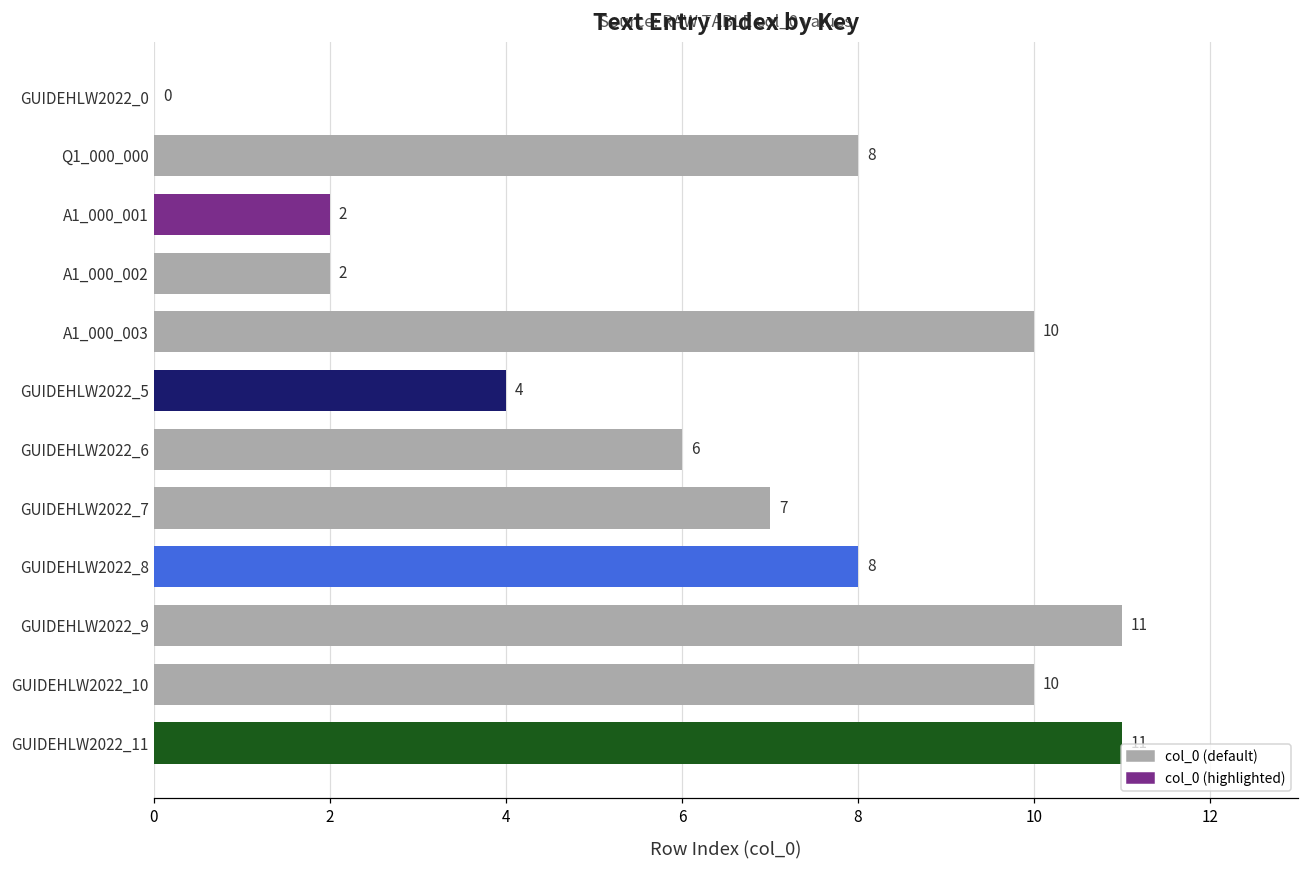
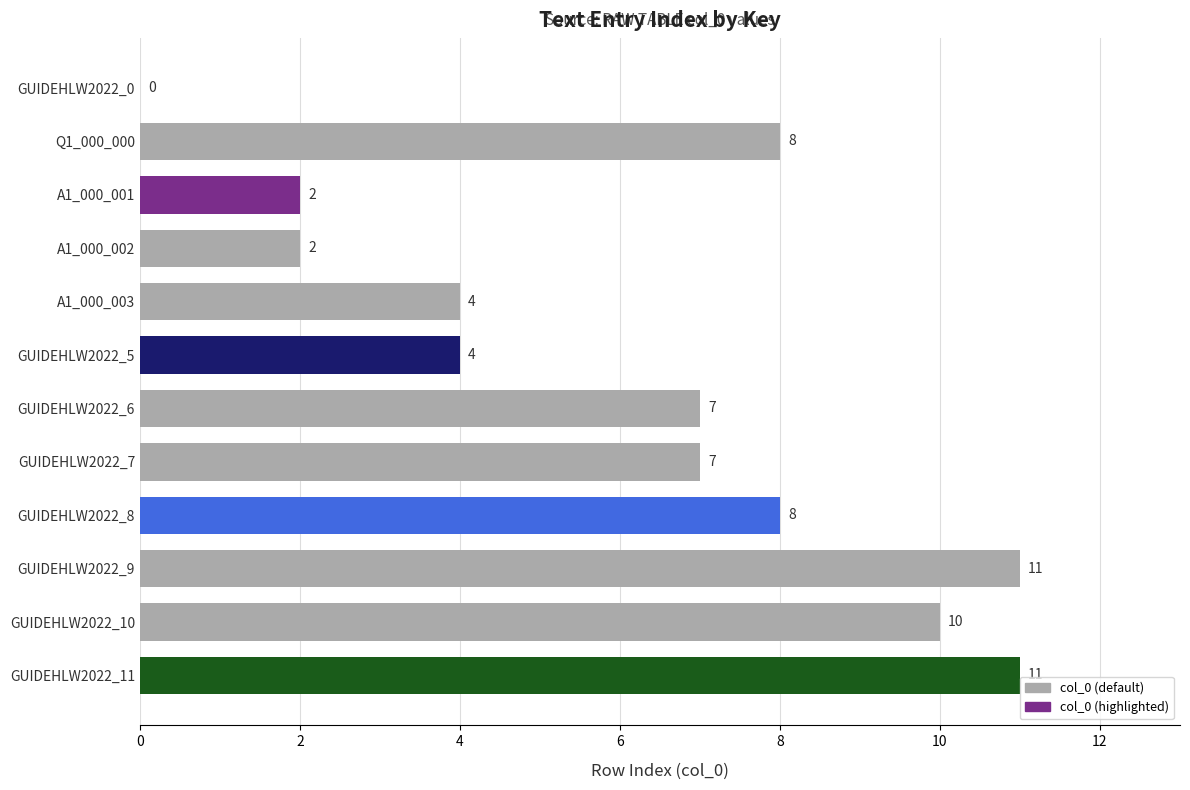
  {
    "GUIDEHLW2022_0": 0,
    "Q1_000_000": 8,
    "A1_000_001": 2,
    "A1_000_002": 2,
-   "A1_000_003": 10,
+   "A1_000_003": 4,
    "GUIDEHLW2022_5": 4,
-   "GUIDEHLW2022_6": 6,
+   "GUIDEHLW2022_6": 7,
    "GUIDEHLW2022_7": 7,
    "GUIDEHLW2022_8": 8,
    "GUIDEHLW2022_9": 11,
    "GUIDEHLW2022_10": 10
  }
